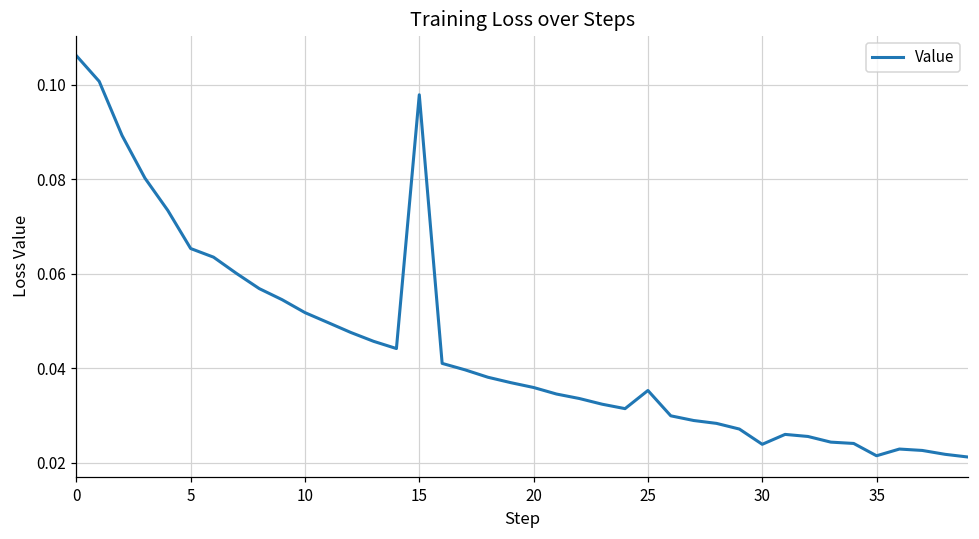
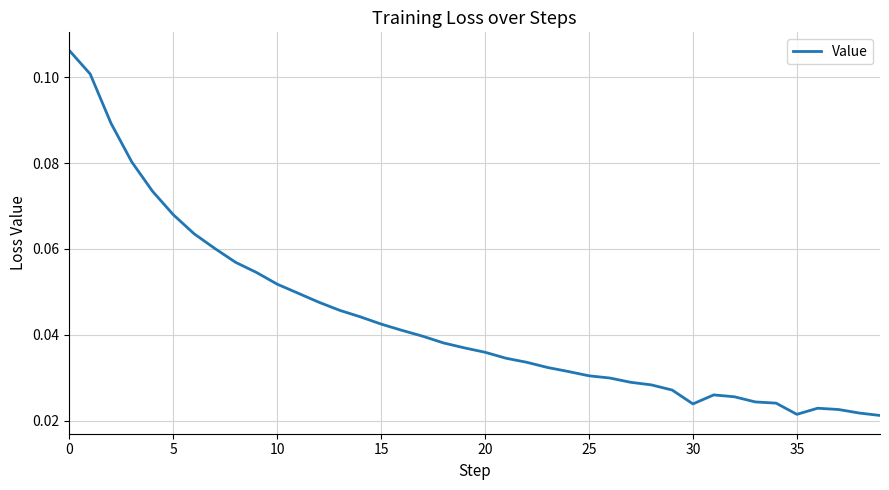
  {
    "0": 0.106,
-   "5": 0.065,
+   "5": 0.068,
    "10": 0.052,
-   "15": 0.098,
+   "15": 0.043,
    "20": 0.036,
-   "25": 0.035,
+   "25": 0.030,
    "30": 0.024,
    "35": 0.021
  }
